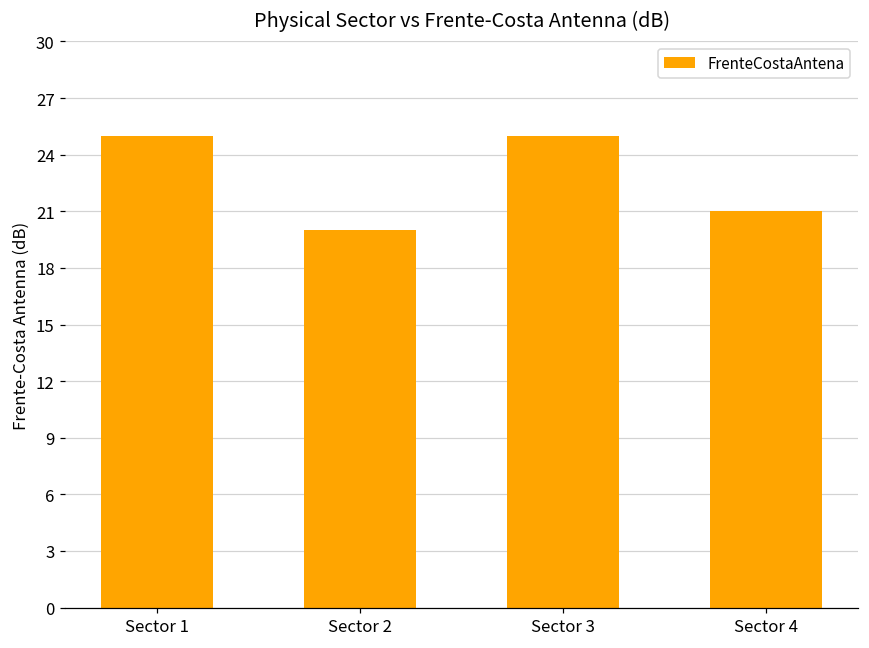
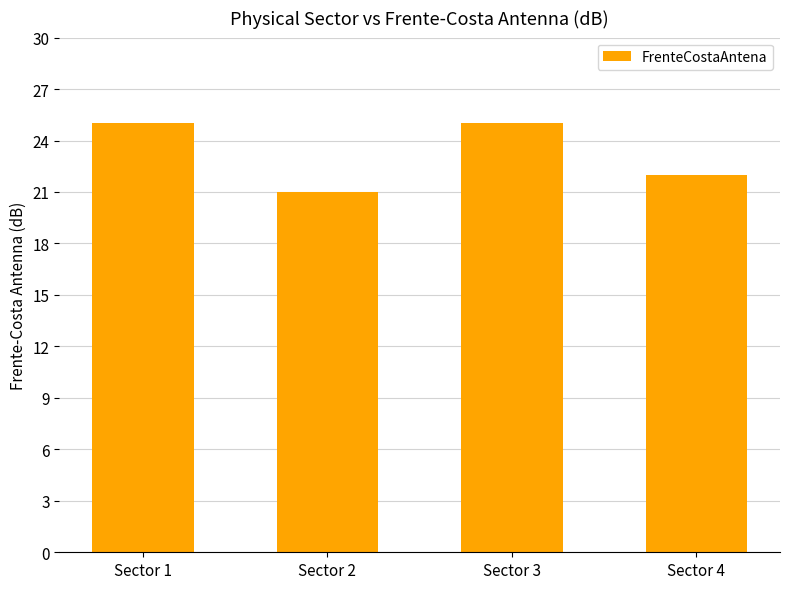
  {
    "Sector 1": 25,
-   "Sector 2": 20,
+   "Sector 2": 21,
    "Sector 3": 25,
-   "Sector 4": 21
+   "Sector 4": 22
  }
